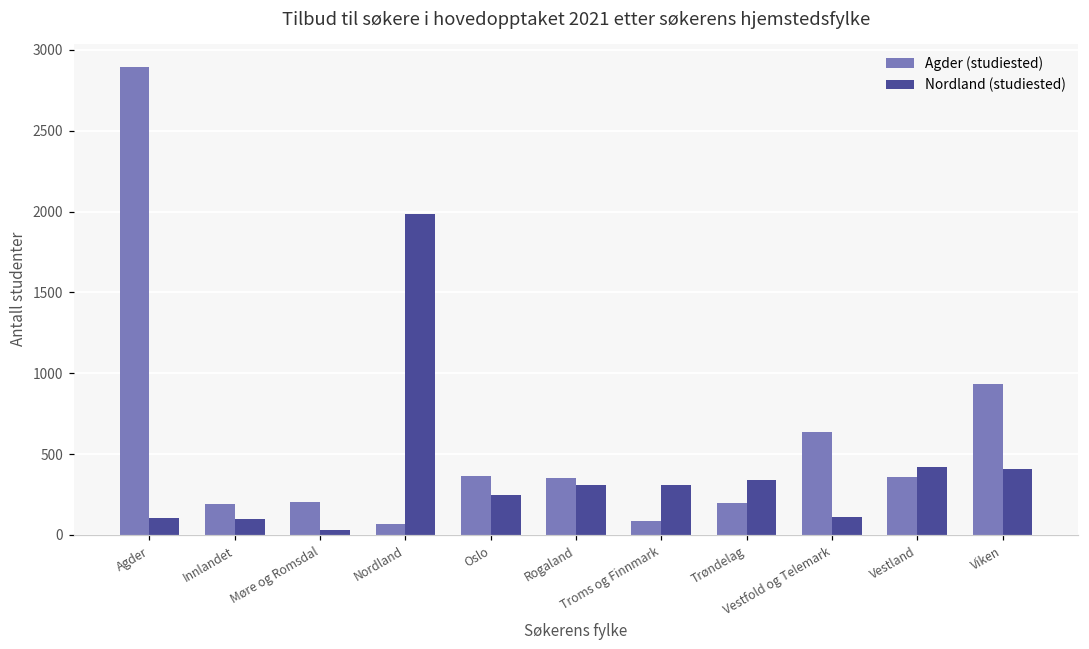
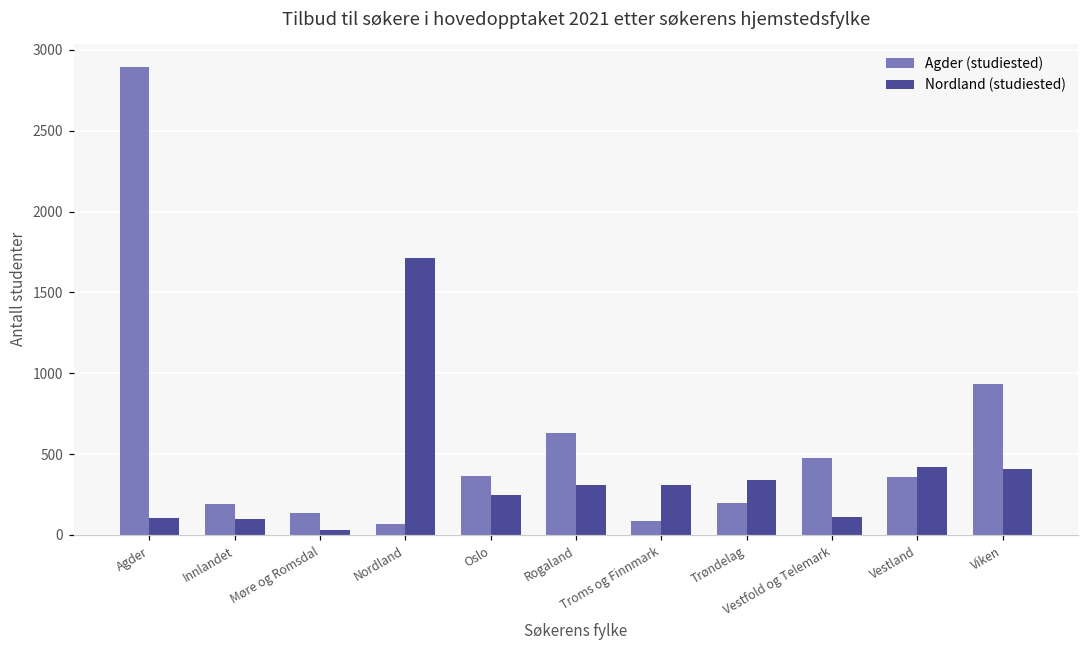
  {
    "Agder (studiested)": {
      "Agder": 2890,
      "Innlandet": 190,
-     "Møre og Romsdal": 200,
+     "Møre og Romsdal": 140,
      "Nordland": 70,
      "Oslo": 370,
-     "Rogaland": 350,
+     "Rogaland": 630,
      "Troms og Finnmark": 90,
      "Trøndelag": 200,
-     "Vestfold og Telemark": 640,
+     "Vestfold og Telemark": 480,
      "Vestland": 360,
      "Viken": 940
    },
    "Nordland (studiested)": {
      "Agder": 100,
      "Innlandet": 100,
      "Møre og Romsdal": 30,
-     "Nordland": 1980,
+     "Nordland": 1710,
      "Oslo": 250,
      "Rogaland": 310,
      "Troms og Finnmark": 310,
      "Trøndelag": 340,
      "Vestfold og Telemark": 110,
      "Vestland": 420,
      "Viken": 410
    }
  }
